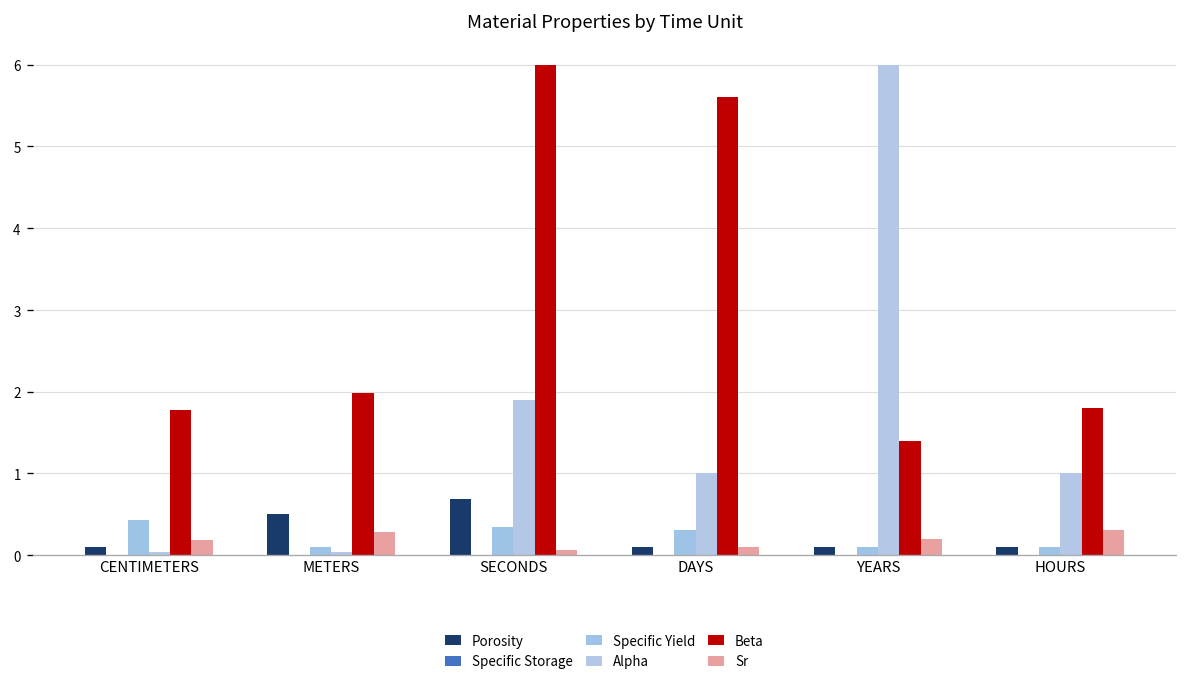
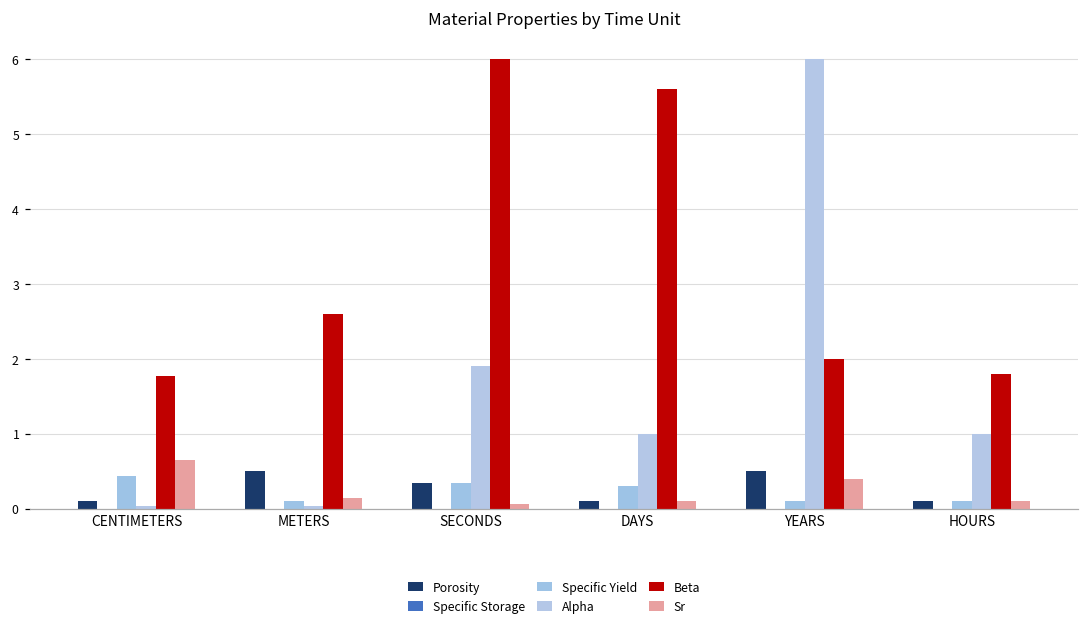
  {
    "Porosity": {
      "CENTIMETERS": 0.1,
      "METERS": 0.5,
-     "SECONDS": 0.7,
+     "SECONDS": 0.3,
      "DAYS": 0.1,
-     "YEARS": 0.1,
+     "YEARS": 0.5,
      "HOURS": 0.1
    },
    "Beta": {
      "CENTIMETERS": 1.8,
-     "METERS": 2.0,
+     "METERS": 2.6,
      "SECONDS": 6.0,
      "DAYS": 5.6,
-     "YEARS": 1.4,
+     "YEARS": 2.0,
      "HOURS": 1.8
    },
    "Sr": {
-     "CENTIMETERS": 0.2,
-     "METERS": 0.3,
+     "CENTIMETERS": 0.7,
+     "METERS": 0.1,
      "SECONDS": 0.1,
      "DAYS": 0.1,
-     "YEARS": 0.2,
-     "HOURS": 0.3
+     "YEARS": 0.4,
+     "HOURS": 0.1
    }
  }
